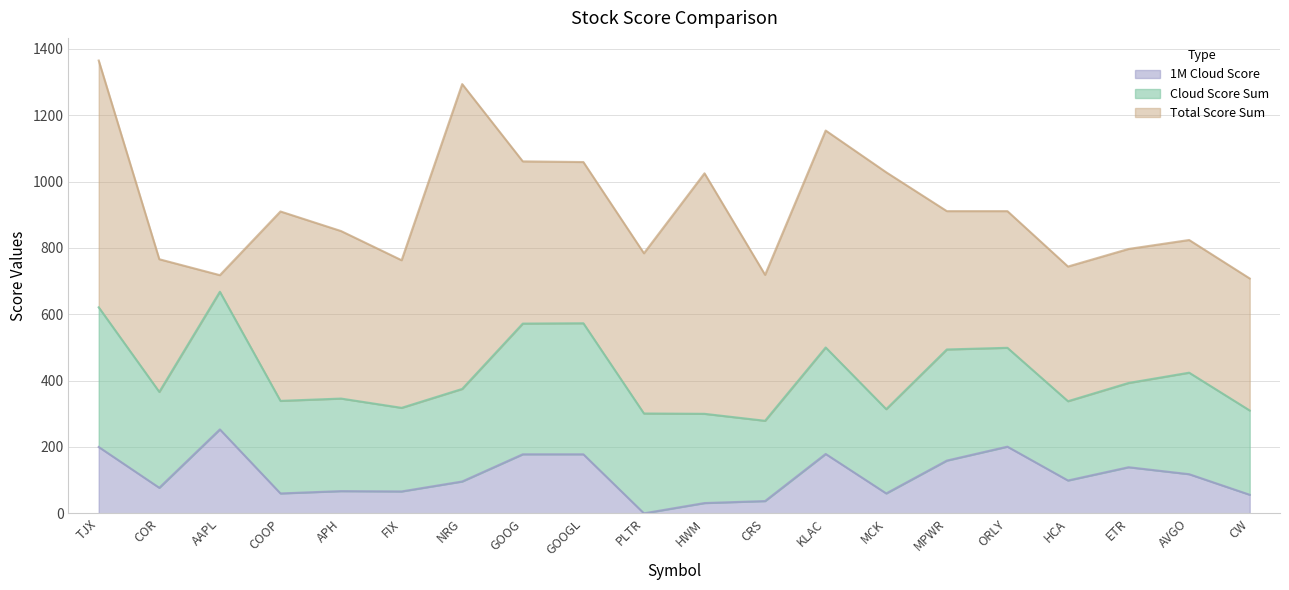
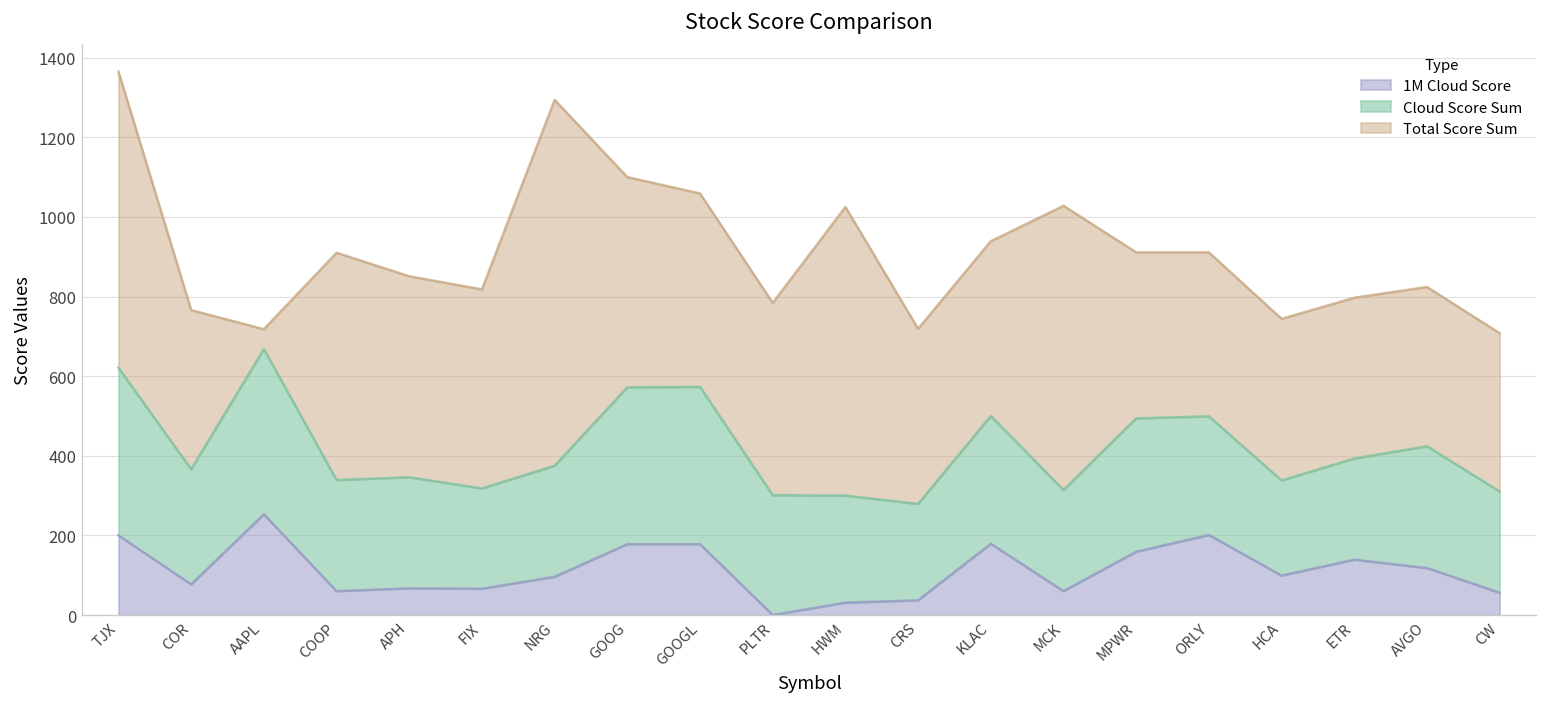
  {
    "Total Score Sum": {
      "TJX": 740,
      "COR": 400,
      "AAPL": 50,
      "COOP": 570,
      "APH": 510,
-     "FIX": 450,
+     "FIX": 500,
      "NRG": 920,
-     "GOOG": 490,
+     "GOOG": 530,
      "GOOGL": 490,
      "PLTR": 480,
      "HWM": 730,
      "CRS": 440,
-     "KLAC": 650,
+     "KLAC": 440,
      "MCK": 710,
      "MPWR": 420,
      "ORLY": 410,
      "HCA": 410,
      "ETR": 400,
      "AVGO": 400,
      "CW": 400
    }
  }
